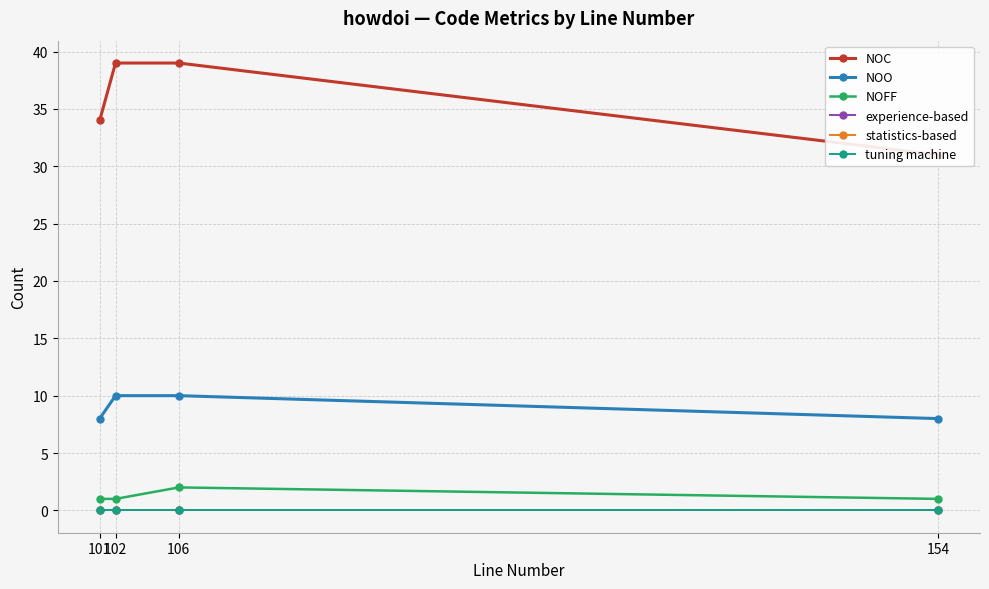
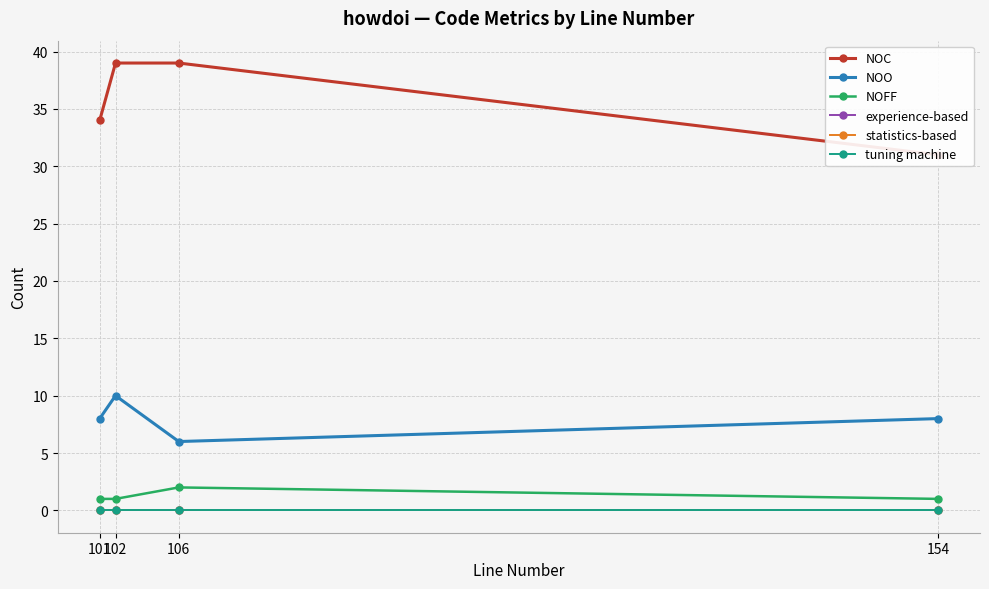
  {
    "NOC": {
      "106": 39
    },
    "NOO": {
-     "106": 10,
+     "106": 6,
      "154": 8
    }
  }
